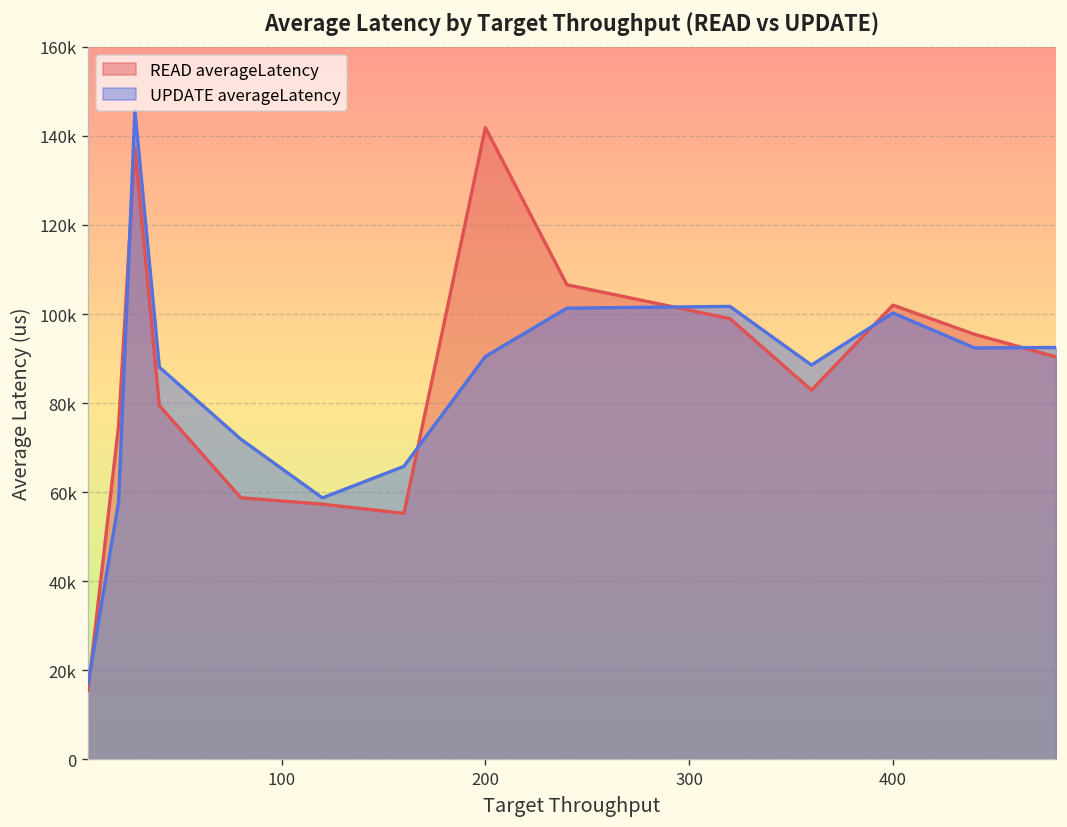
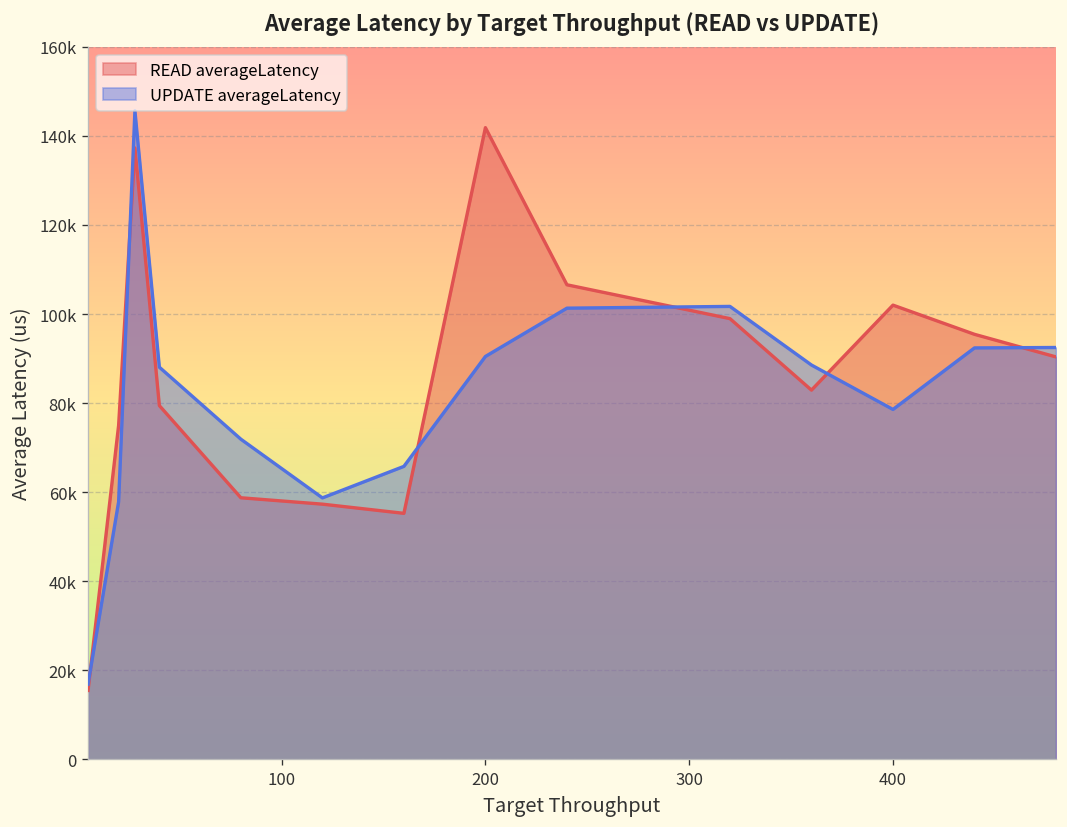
  {
    "READ averageLatency": {
      "200": 142000,
      "400": 102000
    },
    "UPDATE averageLatency": {
      "200": 90000,
-     "400": 100000
+     "400": 79000
    }
  }
